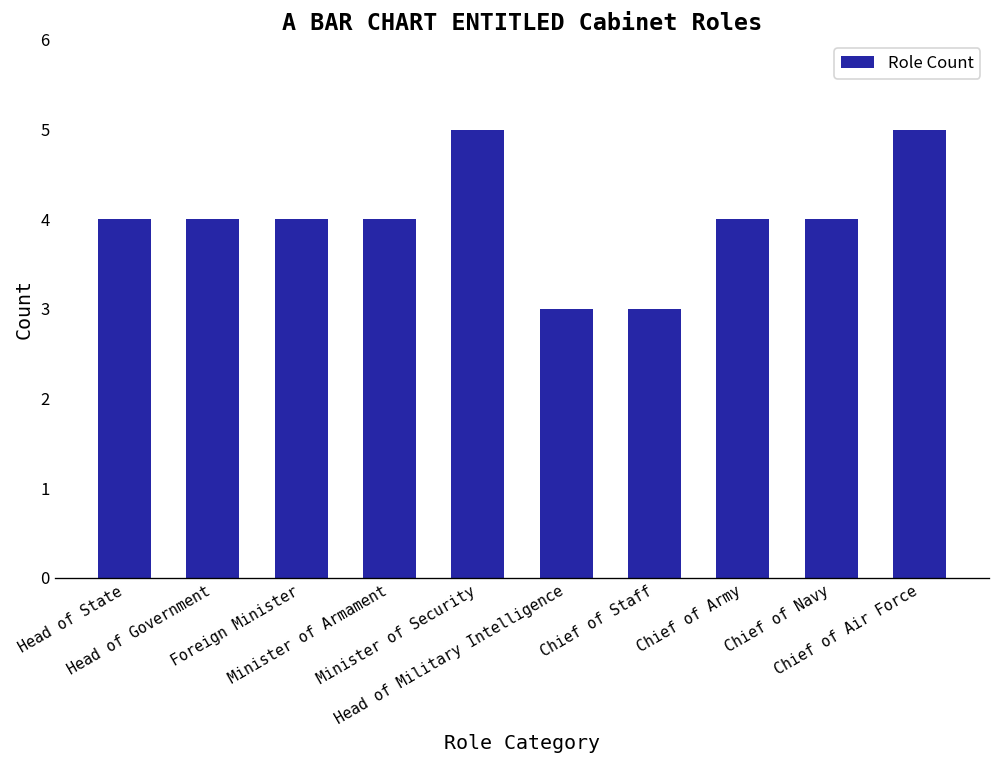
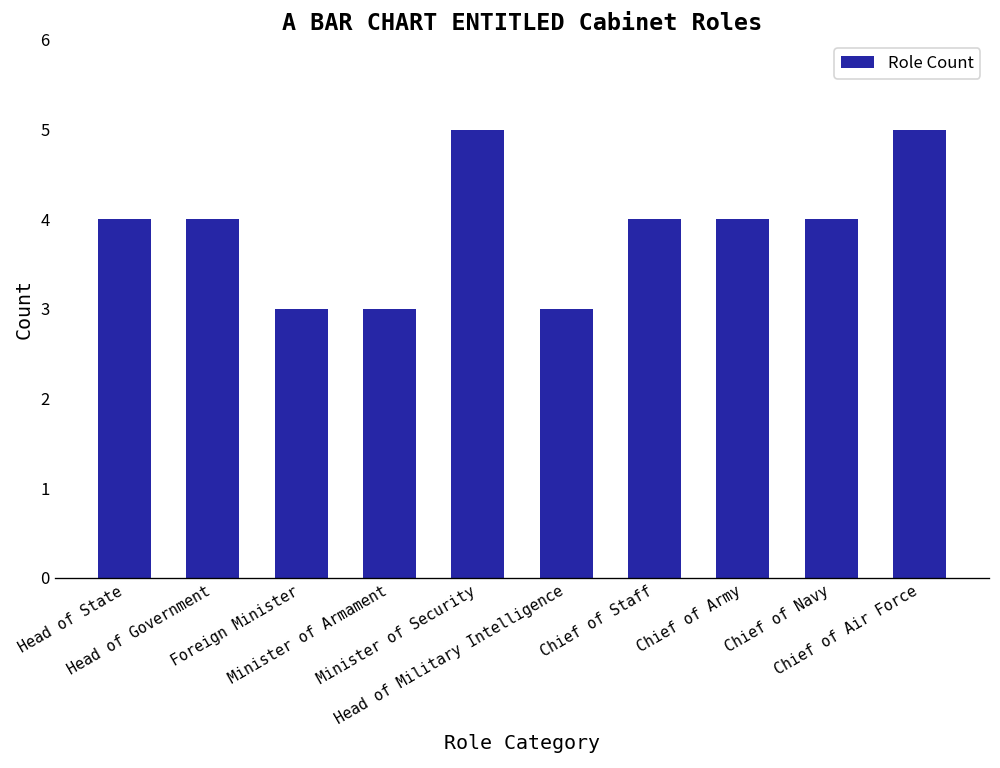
  {
    "Head of State": 4,
    "Head of Government": 4,
-   "Foreign Minister": 4,
-   "Minister of Armament": 4,
+   "Foreign Minister": 3,
+   "Minister of Armament": 3,
    "Minister of Security": 5,
    "Head of Military Intelligence": 3,
-   "Chief of Staff": 3,
+   "Chief of Staff": 4,
    "Chief of Army": 4,
    "Chief of Navy": 4,
    "Chief of Air Force": 5
  }
